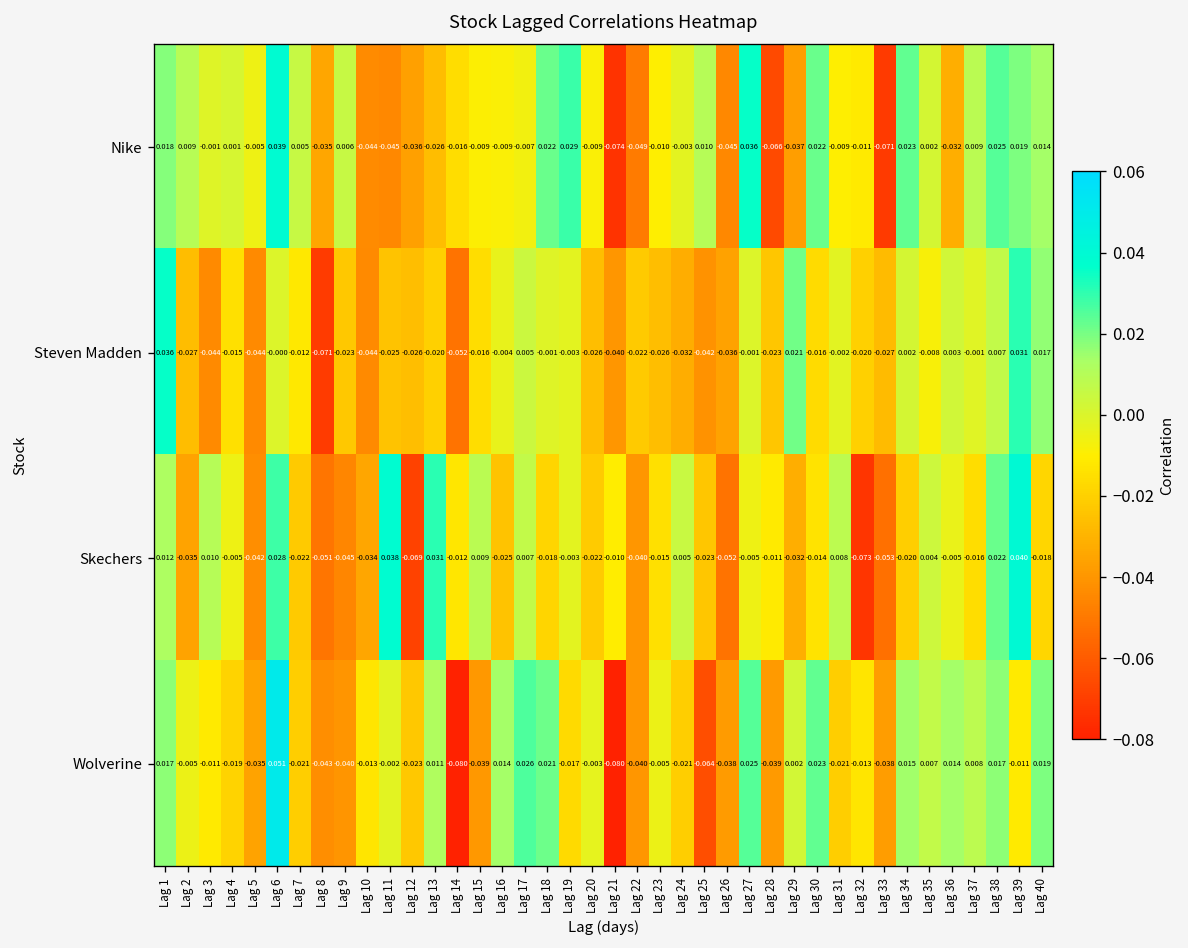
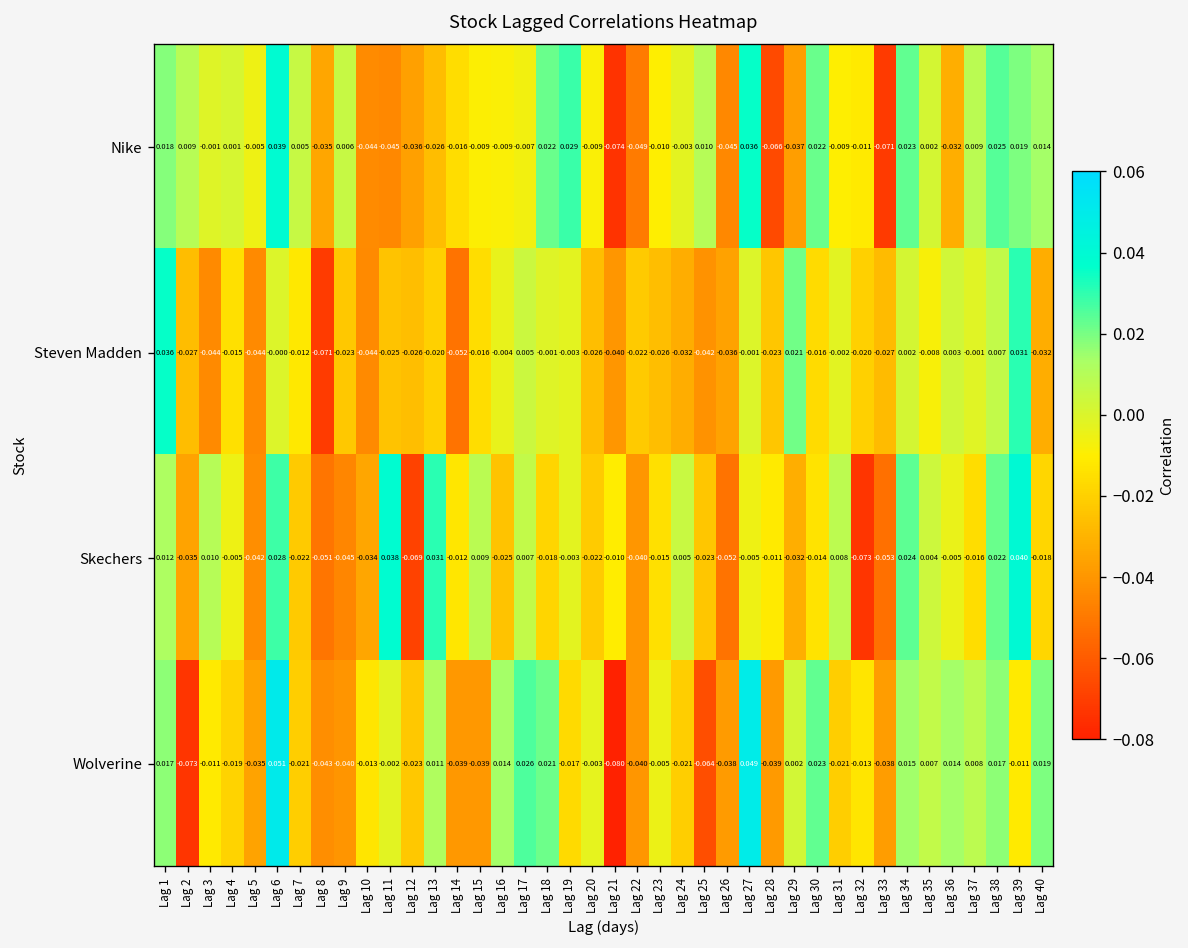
  {
    "Nike": {
      "Lag 1": 0.018,
      "Lag 2": 0.009,
      "Lag 3": -0.001,
      "Lag 4": 0.001,
      "Lag 5": -0.005,
      "Lag 6": 0.039,
      "Lag 7": 0.005,
      "Lag 8": -0.035,
      "Lag 9": 0.006,
      "Lag 10": -0.044,
      "Lag 11": -0.045,
      "Lag 12": -0.036,
      "Lag 13": -0.026,
      "Lag 14": -0.016,
      "Lag 15": -0.009,
      "Lag 16": -0.009,
      "Lag 17": -0.007,
      "Lag 18": 0.022,
      "Lag 19": 0.029,
      "Lag 20": -0.009,
      "Lag 21": -0.074,
      "Lag 22": -0.049,
      "Lag 23": -0.010,
      "Lag 24": -0.003,
      "Lag 25": 0.010,
      "Lag 26": -0.045,
      "Lag 27": 0.036,
      "Lag 28": -0.066,
      "Lag 29": -0.037,
      "Lag 30": 0.022,
      "Lag 31": -0.009,
      "Lag 32": -0.011,
      "Lag 33": -0.071,
      "Lag 34": 0.023,
      "Lag 35": 0.002,
      "Lag 36": -0.032,
      "Lag 37": 0.009,
      "Lag 38": 0.025,
      "Lag 39": 0.019,
      "Lag 40": 0.014
    },
    "Steven Madden": {
      "Lag 1": 0.036,
      "Lag 2": -0.027,
      "Lag 3": -0.044,
      "Lag 4": -0.015,
      "Lag 5": -0.044,
      "Lag 6": -0.000,
      "Lag 7": -0.012,
      "Lag 8": -0.071,
      "Lag 9": -0.023,
      "Lag 10": -0.044,
      "Lag 11": -0.025,
      "Lag 12": -0.026,
      "Lag 13": -0.020,
      "Lag 14": -0.052,
      "Lag 15": -0.016,
      "Lag 16": -0.004,
      "Lag 17": 0.005,
      "Lag 18": -0.001,
      "Lag 19": -0.003,
      "Lag 20": -0.026,
      "Lag 21": -0.040,
      "Lag 22": -0.022,
      "Lag 23": -0.026,
      "Lag 24": -0.032,
      "Lag 25": -0.042,
      "Lag 26": -0.036,
      "Lag 27": -0.001,
      "Lag 28": -0.023,
      "Lag 29": 0.021,
      "Lag 30": -0.016,
      "Lag 31": -0.002,
      "Lag 32": -0.020,
      "Lag 33": -0.027,
      "Lag 34": 0.002,
      "Lag 35": -0.008,
      "Lag 36": 0.003,
      "Lag 37": -0.001,
      "Lag 38": 0.007,
      "Lag 39": 0.031,
-     "Lag 40": 0.017
+     "Lag 40": -0.032
    },
    "Skechers": {
      "Lag 1": 0.012,
      "Lag 2": -0.035,
      "Lag 3": 0.010,
      "Lag 4": -0.005,
      "Lag 5": -0.042,
      "Lag 6": 0.028,
      "Lag 7": -0.022,
      "Lag 8": -0.051,
      "Lag 9": -0.045,
      "Lag 10": -0.034,
      "Lag 11": 0.038,
      "Lag 12": -0.069,
      "Lag 13": 0.031,
      "Lag 14": -0.012,
      "Lag 15": 0.009,
      "Lag 16": -0.025,
      "Lag 17": 0.007,
      "Lag 18": -0.018,
      "Lag 19": -0.003,
      "Lag 20": -0.022,
      "Lag 21": -0.010,
      "Lag 22": -0.040,
      "Lag 23": -0.015,
      "Lag 24": 0.005,
      "Lag 25": -0.023,
      "Lag 26": -0.052,
      "Lag 27": -0.005,
      "Lag 28": -0.011,
      "Lag 29": -0.032,
      "Lag 30": -0.014,
      "Lag 31": 0.008,
      "Lag 32": -0.073,
      "Lag 33": -0.053,
-     "Lag 34": -0.020,
+     "Lag 34": 0.024,
      "Lag 35": 0.004,
      "Lag 36": -0.005,
      "Lag 37": -0.016,
      "Lag 38": 0.022,
      "Lag 39": 0.040,
      "Lag 40": -0.018
    },
    "Wolverine": {
      "Lag 1": 0.017,
-     "Lag 2": -0.005,
+     "Lag 2": -0.073,
      "Lag 3": -0.011,
      "Lag 4": -0.019,
      "Lag 5": -0.035,
      "Lag 6": 0.051,
      "Lag 7": -0.021,
      "Lag 8": -0.043,
      "Lag 9": -0.040,
      "Lag 10": -0.013,
      "Lag 11": -0.002,
      "Lag 12": -0.023,
      "Lag 13": 0.011,
-     "Lag 14": -0.080,
+     "Lag 14": -0.039,
      "Lag 15": -0.039,
      "Lag 16": 0.014,
      "Lag 17": 0.026,
      "Lag 18": 0.021,
      "Lag 19": -0.017,
      "Lag 20": -0.003,
      "Lag 21": -0.080,
      "Lag 22": -0.040,
      "Lag 23": -0.005,
      "Lag 24": -0.021,
      "Lag 25": -0.064,
      "Lag 26": -0.038,
-     "Lag 27": 0.025,
+     "Lag 27": 0.049,
      "Lag 28": -0.039,
      "Lag 29": 0.002,
      "Lag 30": 0.023,
      "Lag 31": -0.021,
      "Lag 32": -0.013,
      "Lag 33": -0.038,
      "Lag 34": 0.015,
      "Lag 35": 0.007,
      "Lag 36": 0.014,
      "Lag 37": 0.008,
      "Lag 38": 0.017,
      "Lag 39": -0.011,
      "Lag 40": 0.019
    }
  }
